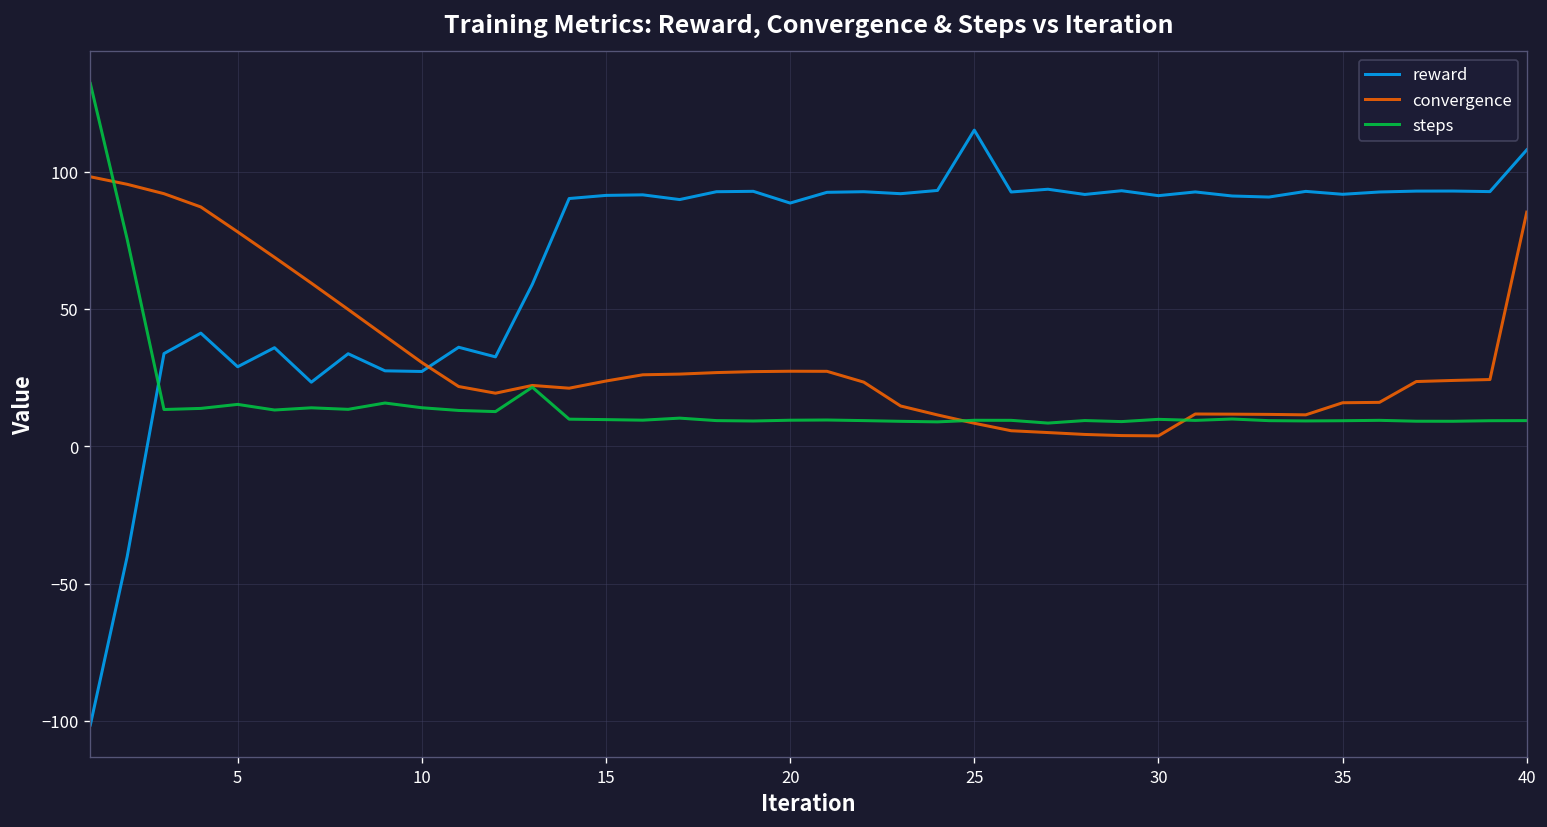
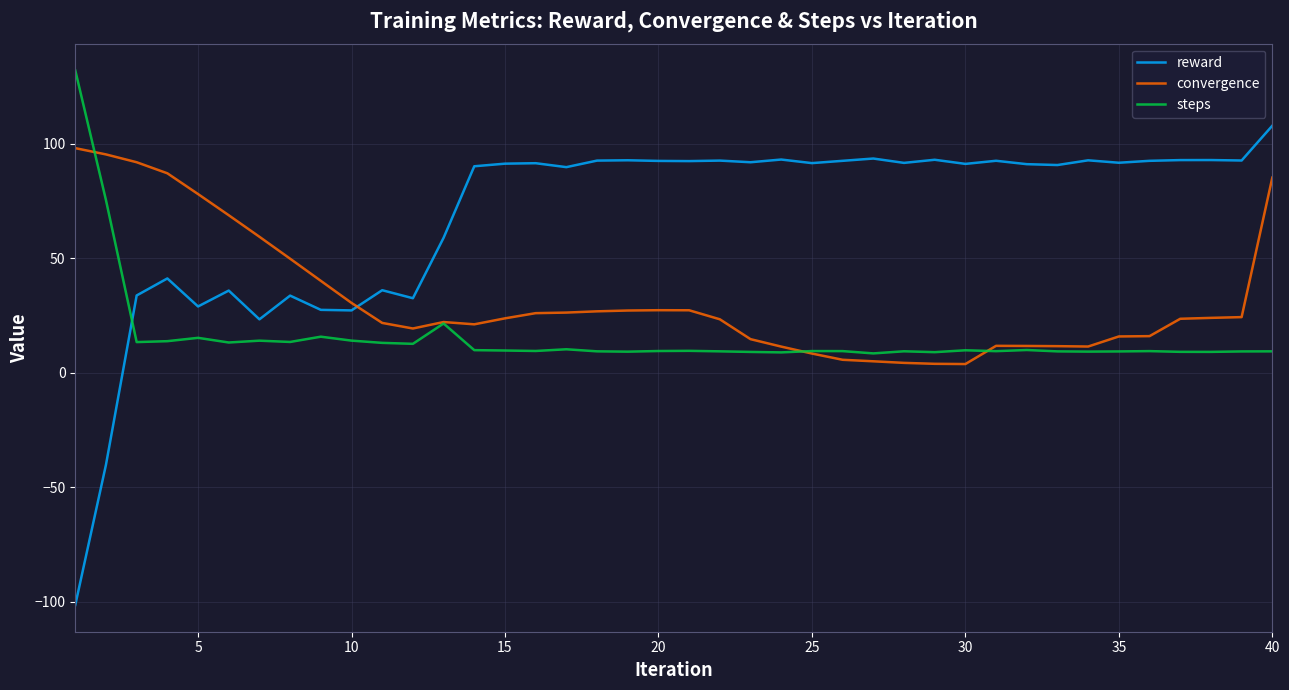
  {
    "reward": {
      "5": 29,
      "10": 27,
      "15": 91,
-     "20": 89,
-     "25": 115,
+     "20": 93,
+     "25": 92,
      "30": 91,
      "35": 92,
      "40": 108
    },
    "convergence": {
      "5": 78,
      "10": 30,
      "15": 24,
      "20": 27,
      "30": 4,
      "35": 16,
      "40": 85
    },
    "steps": {
      "5": 15,
      "10": 14,
      "15": 10,
      "20": 9,
      "30": 10,
      "35": 9,
      "40": 9
    }
  }
